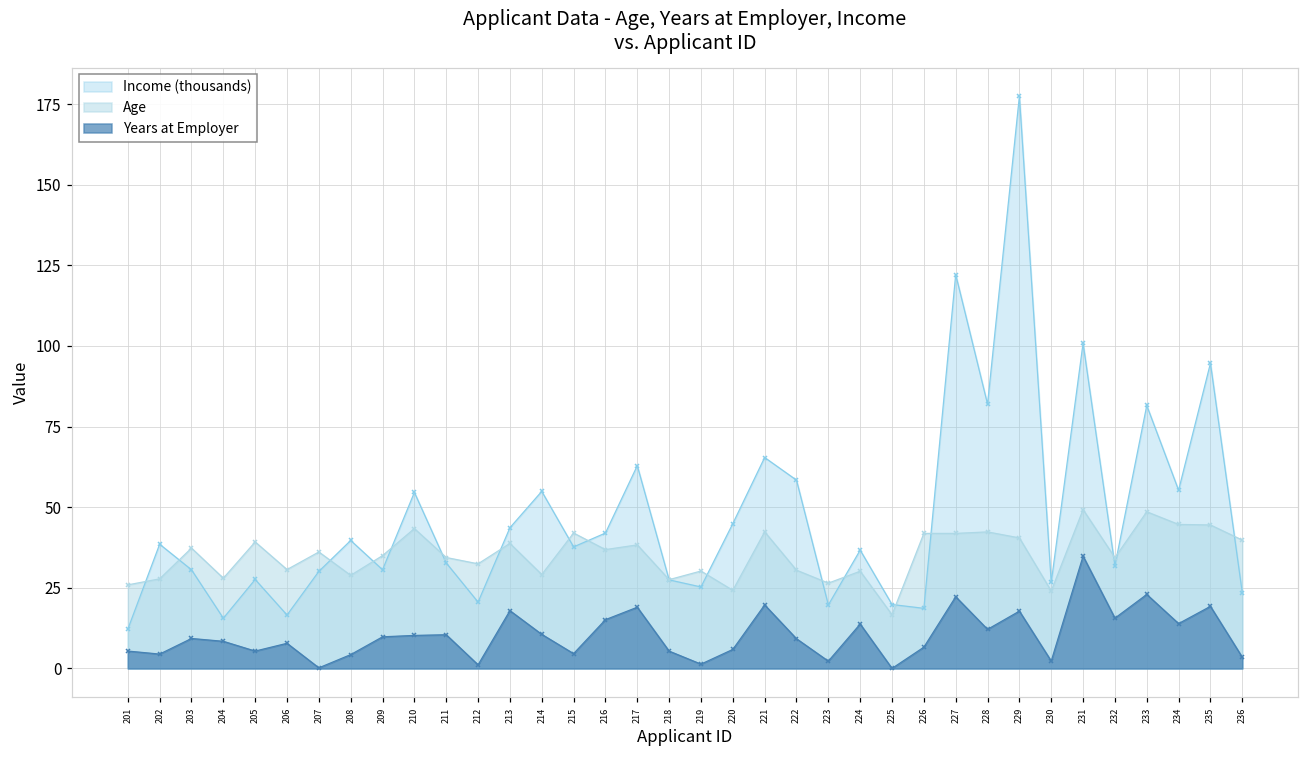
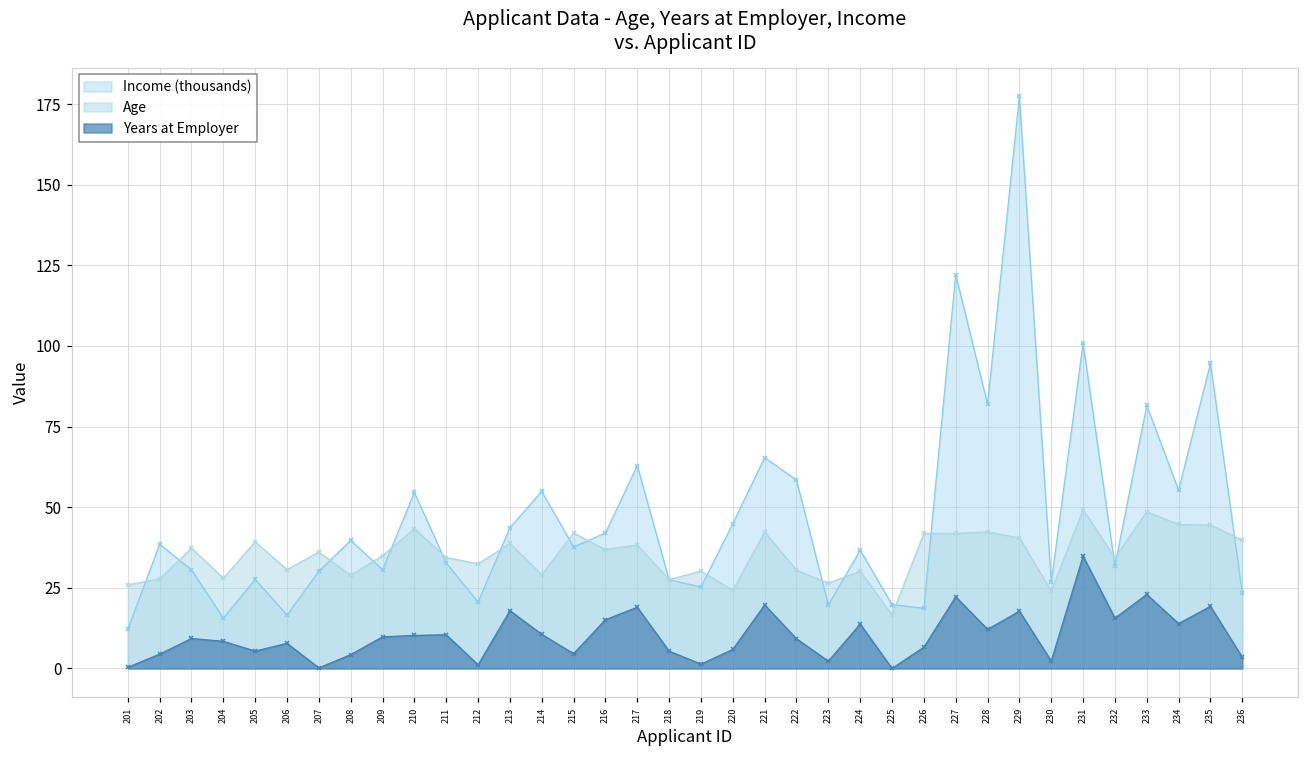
  {
    "Years at Employer": {
-     "201": 5,
+     "201": 0,
      "202": 4,
      "203": 9,
      "204": 8,
      "205": 5,
      "206": 8,
      "207": 0,
      "208": 4,
      "209": 10,
      "210": 10,
      "211": 10,
      "212": 1,
      "213": 18,
      "214": 11,
      "215": 5,
      "216": 15,
      "217": 19,
      "218": 5,
      "219": 1,
      "220": 6,
      "221": 20,
      "222": 9,
      "223": 2,
      "224": 14,
      "225": 0,
      "226": 7,
      "227": 22,
      "228": 12,
      "229": 18,
      "230": 2,
      "231": 35,
      "232": 16,
      "233": 23,
      "234": 14,
      "235": 19,
      "236": 3
    }
  }
